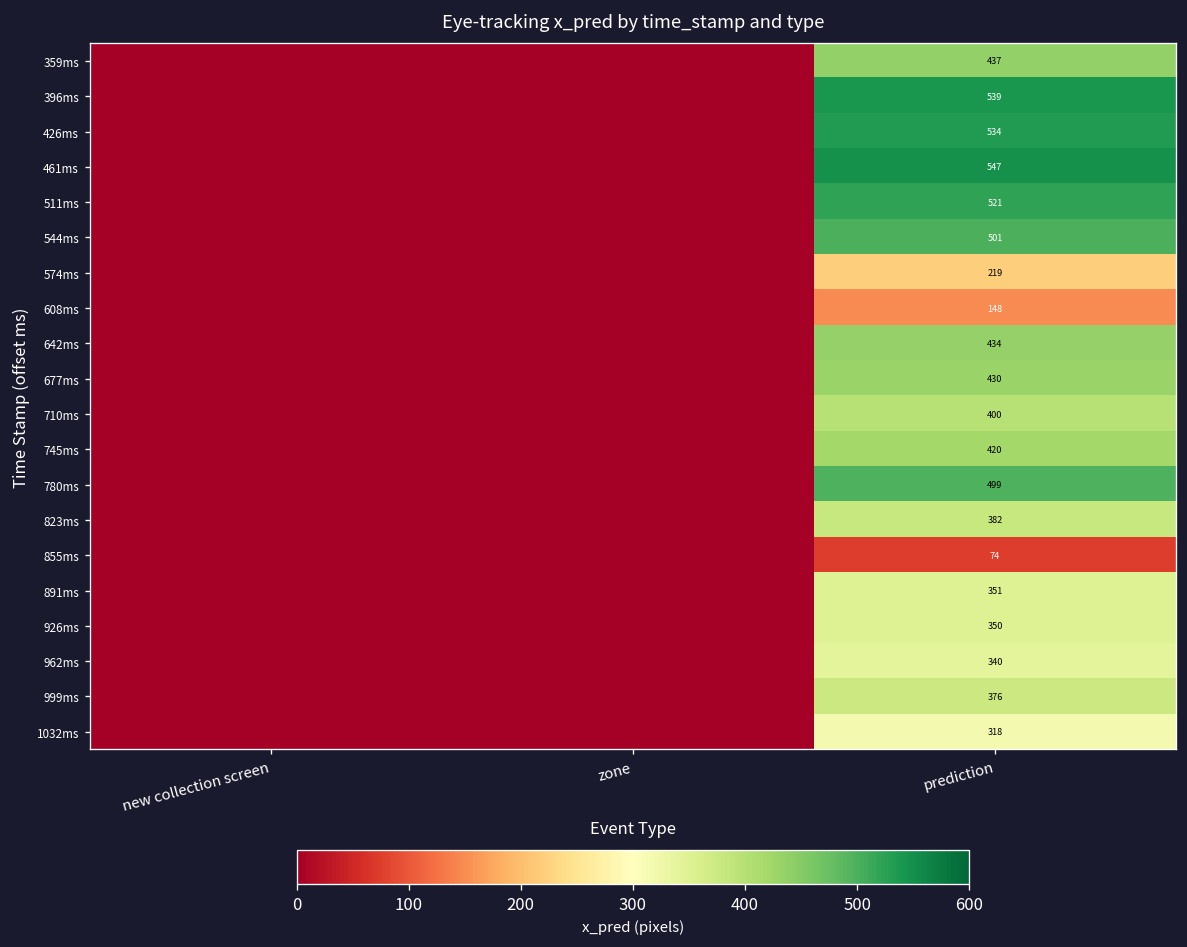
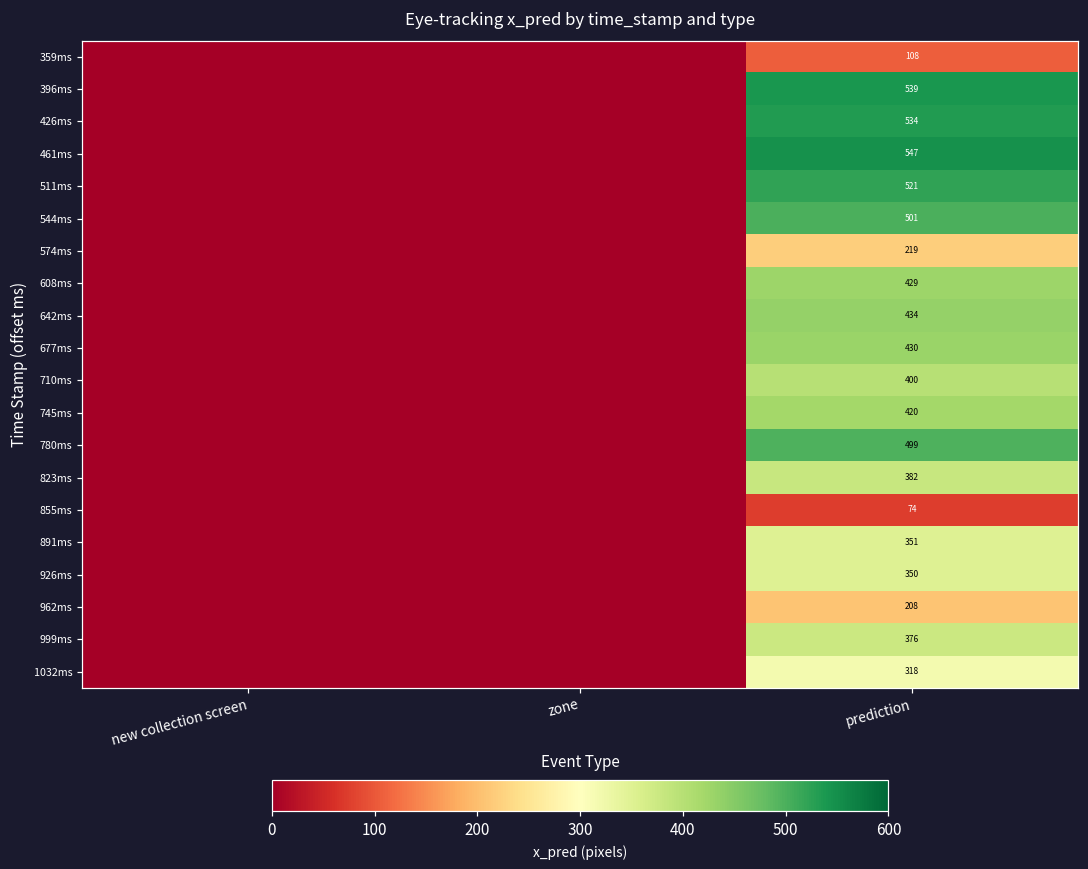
  {
    "359ms": {
-     "prediction": 437
+     "prediction": 108
    },
    "396ms": {
      "prediction": 539
    },
    "426ms": {
      "prediction": 534
    },
    "461ms": {
      "prediction": 547
    },
    "511ms": {
      "prediction": 521
    },
    "544ms": {
      "prediction": 501
    },
    "574ms": {
      "prediction": 219
    },
    "608ms": {
-     "prediction": 148
+     "prediction": 429
    },
    "642ms": {
      "prediction": 434
    },
    "677ms": {
      "prediction": 430
    },
    "710ms": {
      "prediction": 400
    },
    "745ms": {
      "prediction": 420
    },
    "780ms": {
      "prediction": 499
    },
    "823ms": {
      "prediction": 382
    },
    "855ms": {
      "prediction": 74
    },
    "891ms": {
      "prediction": 351
    },
    "926ms": {
      "prediction": 350
    },
    "962ms": {
-     "prediction": 340
+     "prediction": 208
    },
    "999ms": {
      "prediction": 376
    },
    "1032ms": {
      "prediction": 318
    }
  }
